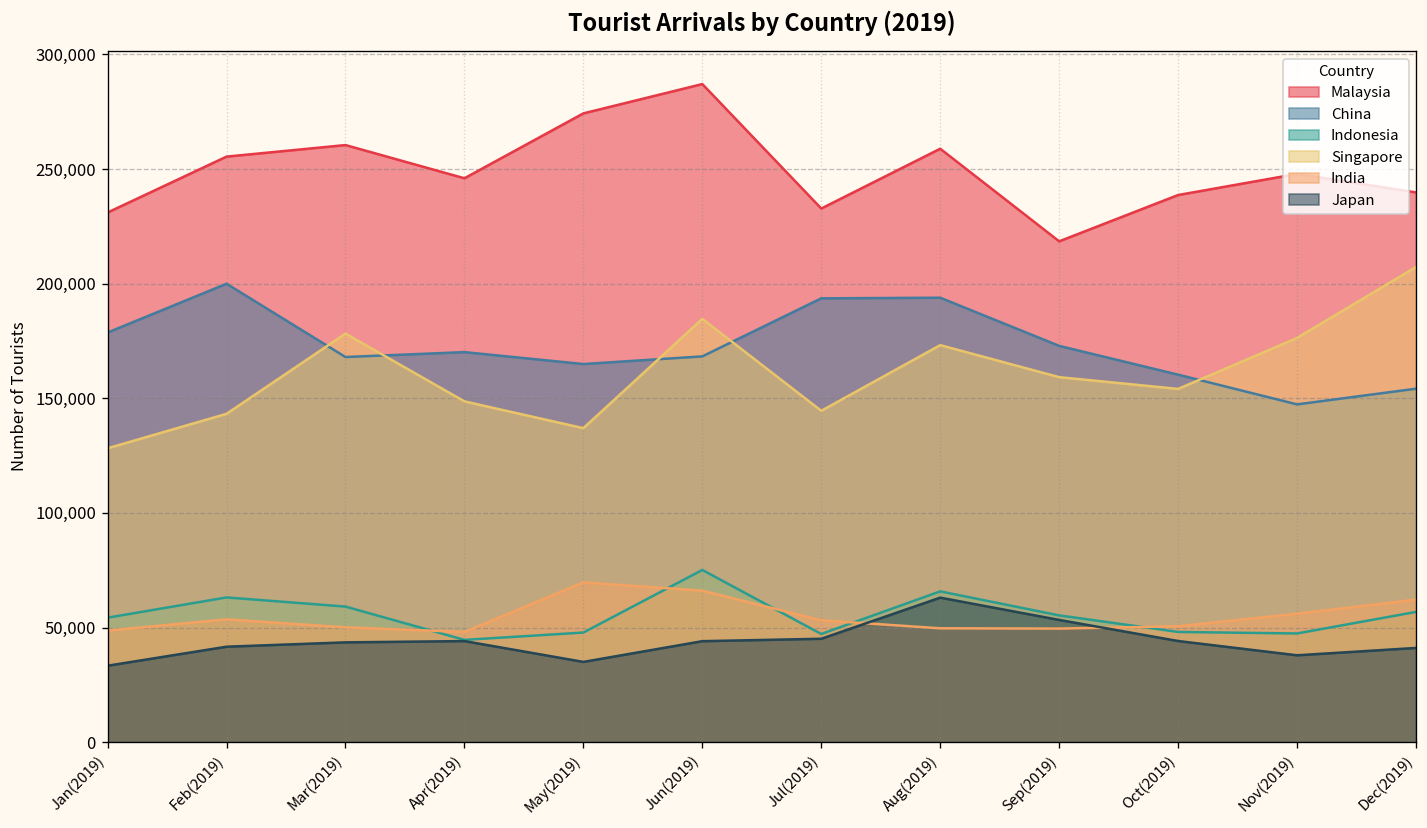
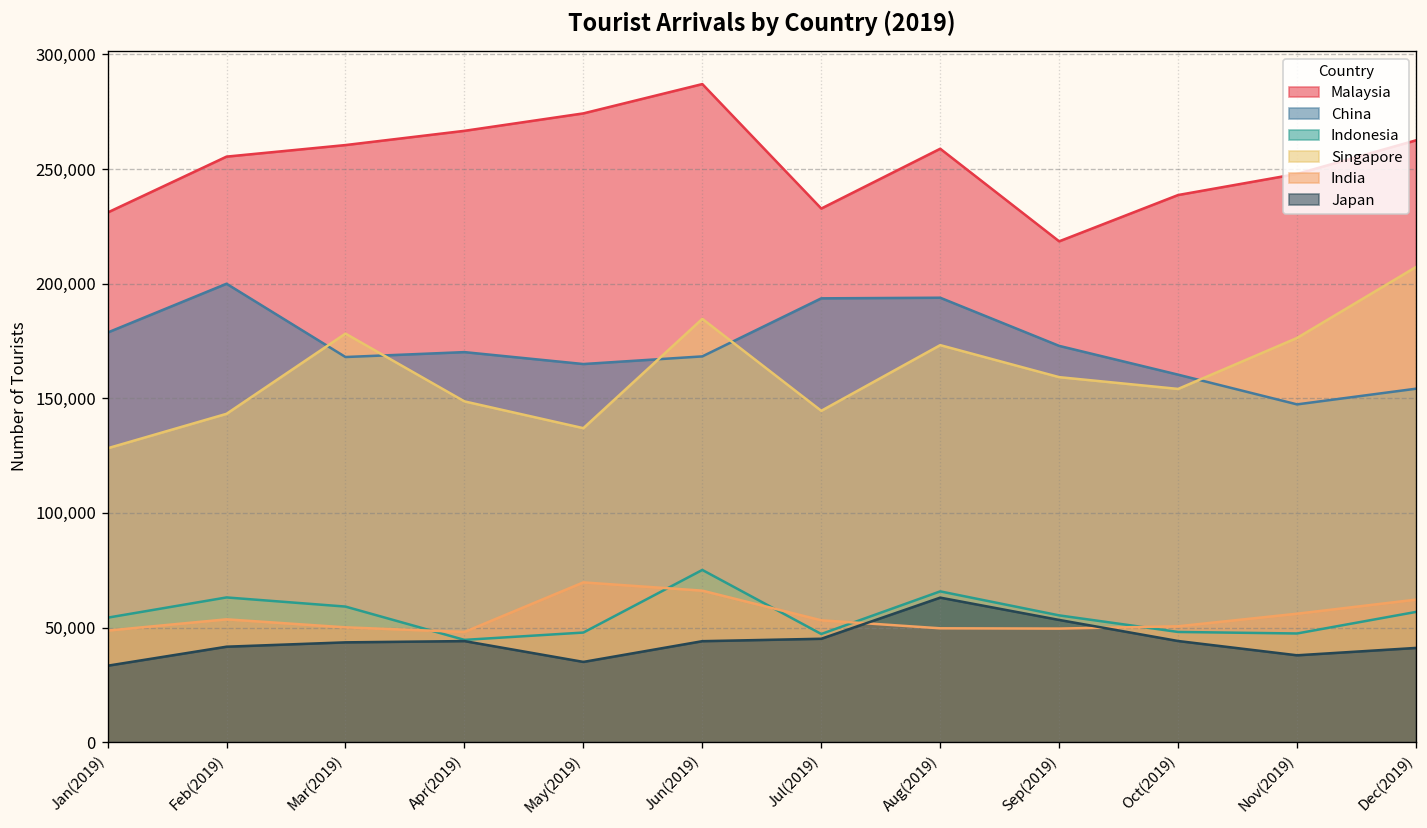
  {
    "Malaysia": {
      "Jan(2019)": "231,000",
      "Feb(2019)": "255,000",
      "Mar(2019)": "260,000",
-     "Apr(2019)": "246,000",
+     "Apr(2019)": "267,000",
      "May(2019)": "274,000",
      "Jun(2019)": "287,000",
      "Jul(2019)": "233,000",
      "Aug(2019)": "259,000",
      "Sep(2019)": "218,000",
      "Oct(2019)": "239,000",
-     "Dec(2019)": "240,000"
+     "Dec(2019)": "263,000"
    },
    "Japan": {
      "Jan(2019)": "33,000",
      "Feb(2019)": "42,000",
      "Mar(2019)": "44,000",
      "May(2019)": "35,000",
      "Jun(2019)": "44,000",
      "Jul(2019)": "45,000",
      "Aug(2019)": "63,000",
      "Sep(2019)": "53,000",
      "Oct(2019)": "44,000",
      "Nov(2019)": "38,000",
      "Dec(2019)": "41,000"
    }
  }
